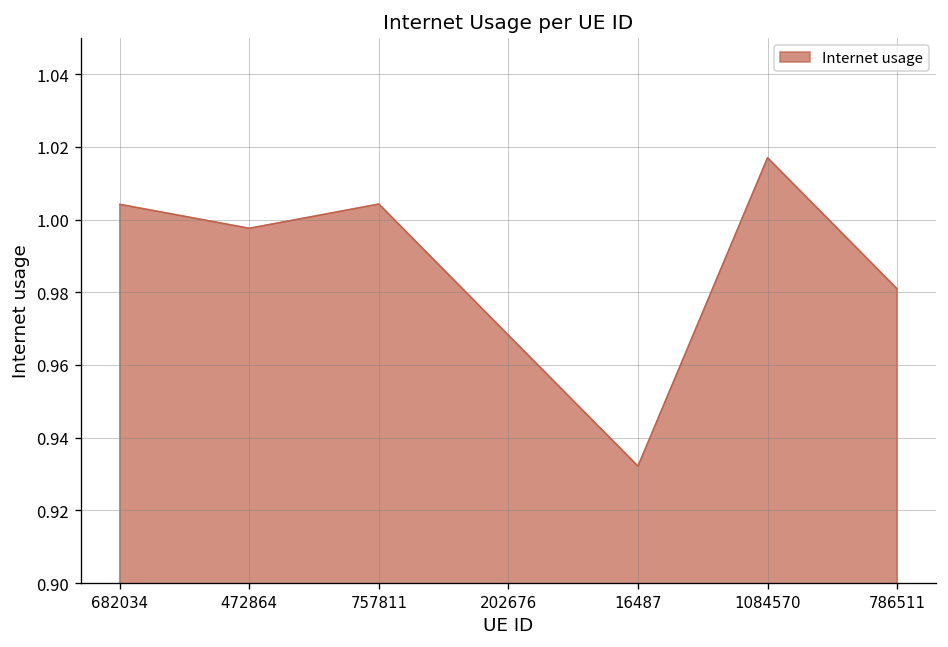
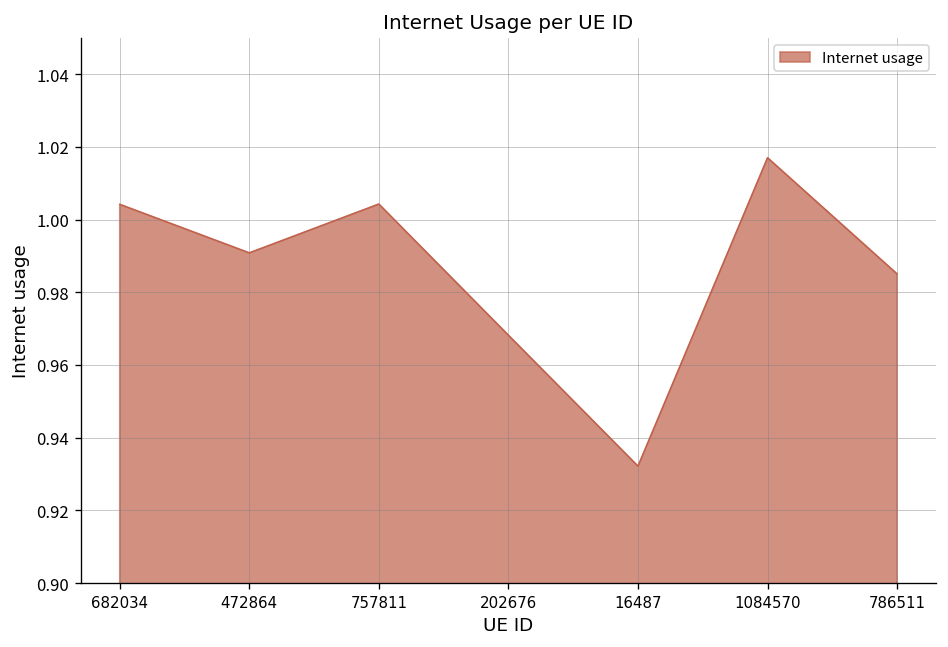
  {
    "682034": 1.004,
-   "472864": 0.998,
+   "472864": 0.991,
    "757811": 1.004,
    "202676": 0.968,
    "16487": 0.932,
    "1084570": 1.017,
-   "786511": 0.981
+   "786511": 0.985
  }
